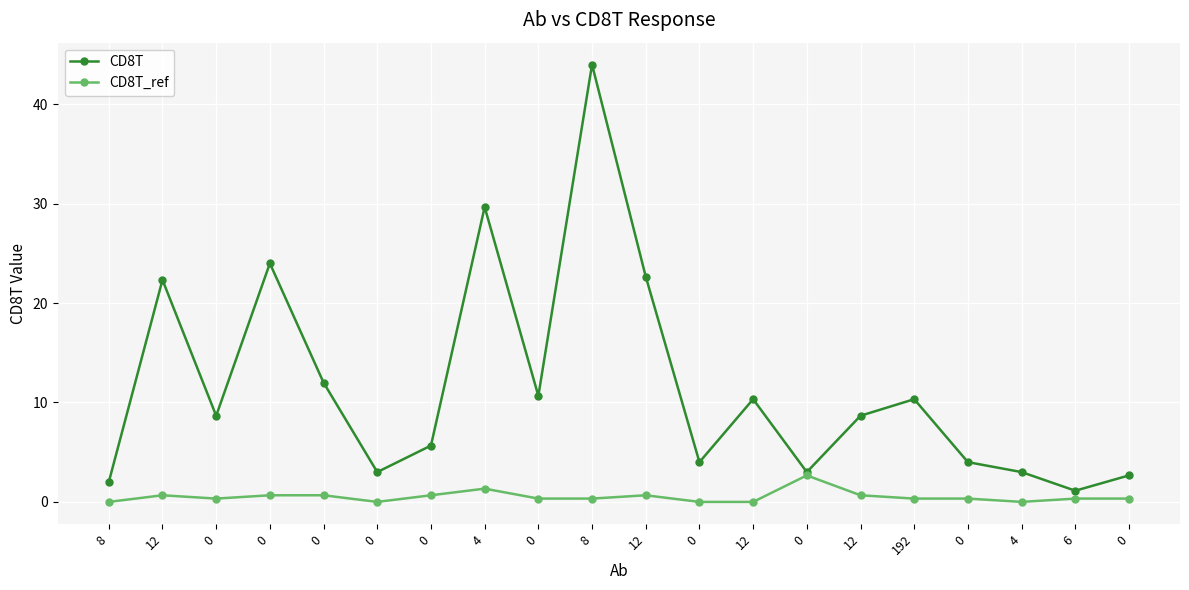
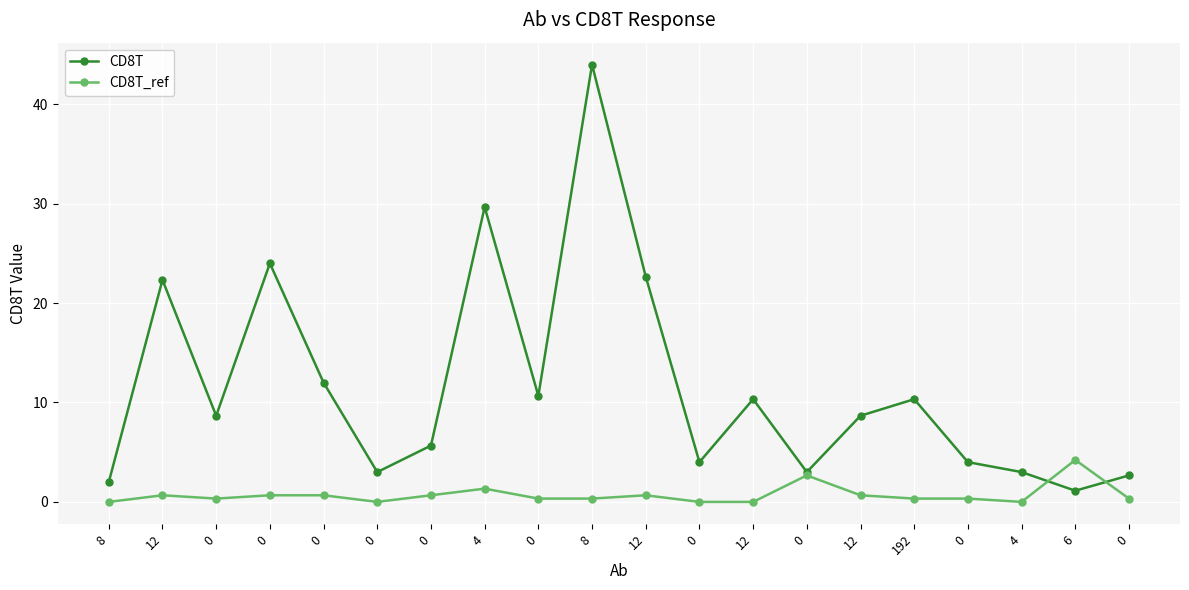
  {
    "CD8T": {
      "192": 10,
      "6": 1
    },
    "CD8T_ref": {
      "192": 0,
-     "6": 0
+     "6": 4
    }
  }
